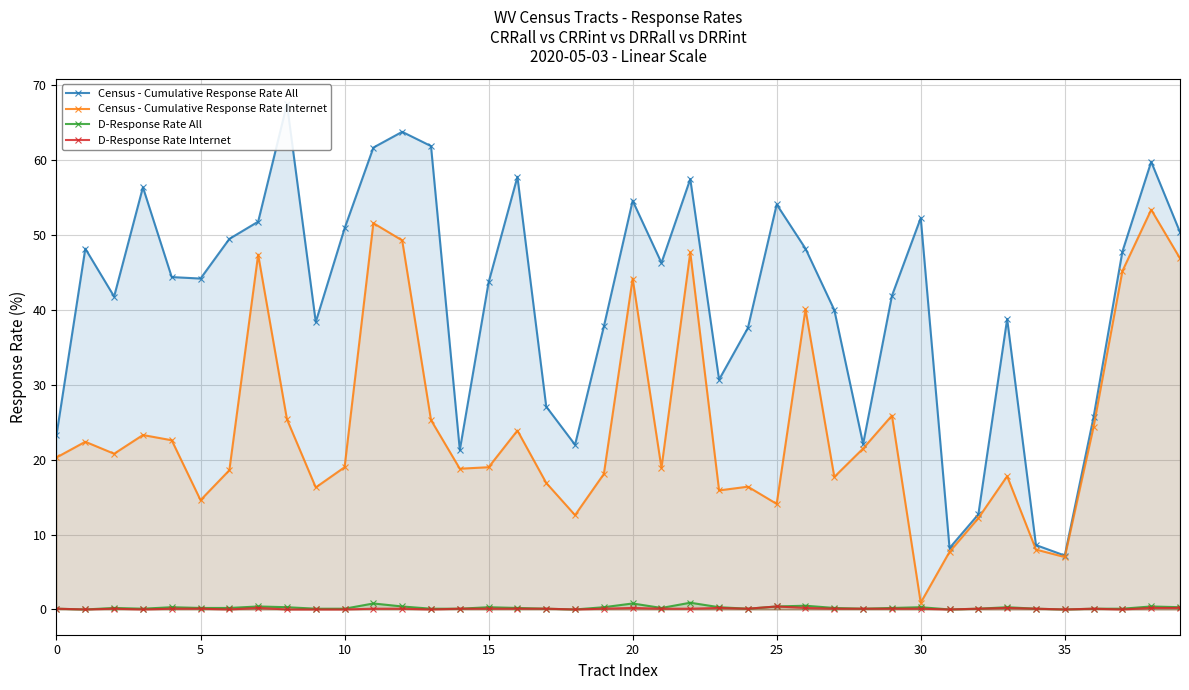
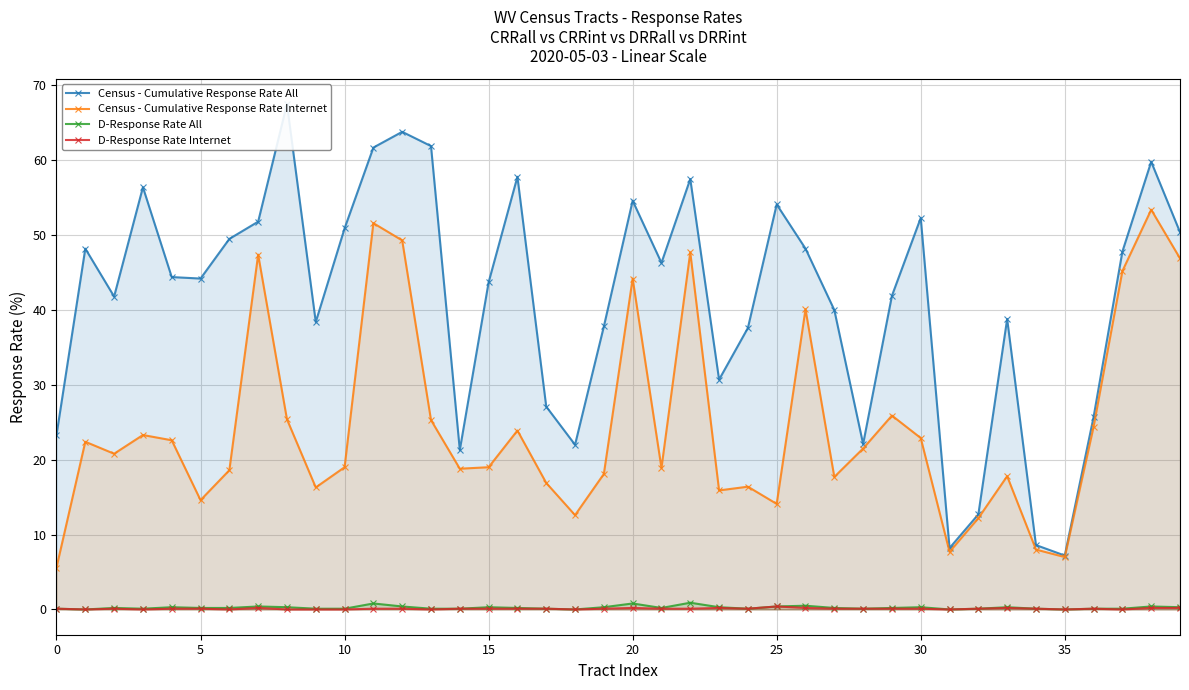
  {
    "Census - Cumulative Response Rate All": {
      "0": 23,
      "5": 44,
      "10": 51,
      "15": 44,
      "20": 55,
      "25": 54,
      "30": 52
    },
    "Census - Cumulative Response Rate Internet": {
-     "0": 20,
+     "0": 6,
      "5": 15,
      "10": 19,
      "15": 19,
      "20": 44,
      "25": 14,
-     "30": 1
+     "30": 23
    },
    "D-Response Rate All": {
      "20": 1
    },
    "D-Response Rate Internet": {
      "20": 0
    }
  }
